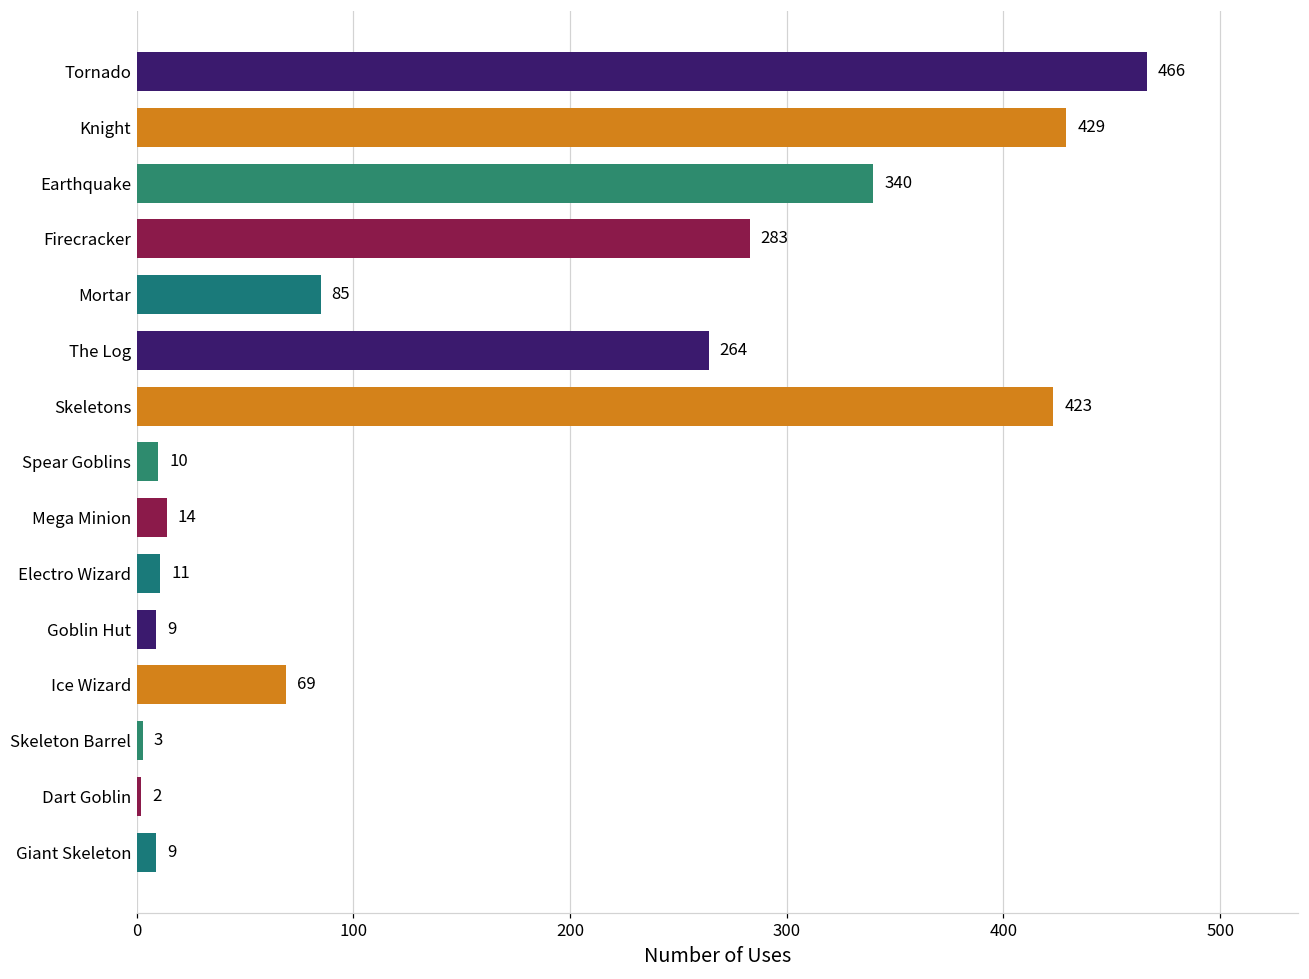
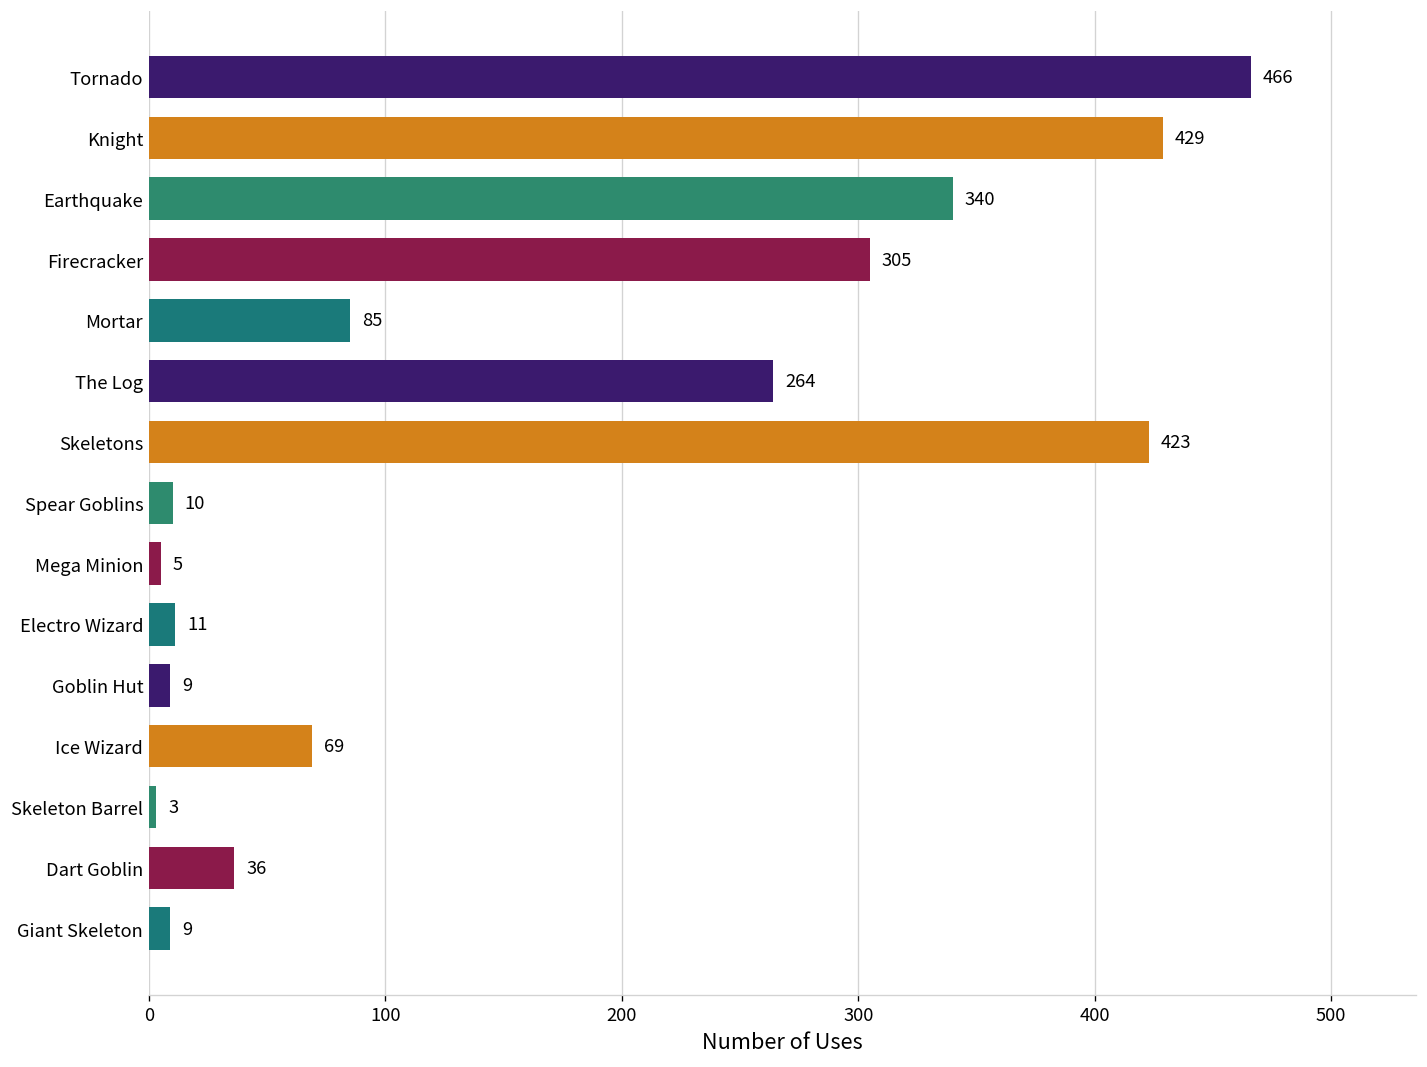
  {
    "Tornado": 466,
    "Knight": 429,
    "Earthquake": 340,
-   "Firecracker": 283,
+   "Firecracker": 305,
    "Mortar": 85,
    "The Log": 264,
    "Skeletons": 423,
    "Spear Goblins": 10,
-   "Mega Minion": 14,
+   "Mega Minion": 5,
    "Electro Wizard": 11,
    "Goblin Hut": 9,
    "Ice Wizard": 69,
    "Skeleton Barrel": 3,
-   "Dart Goblin": 2,
+   "Dart Goblin": 36,
    "Giant Skeleton": 9
  }
